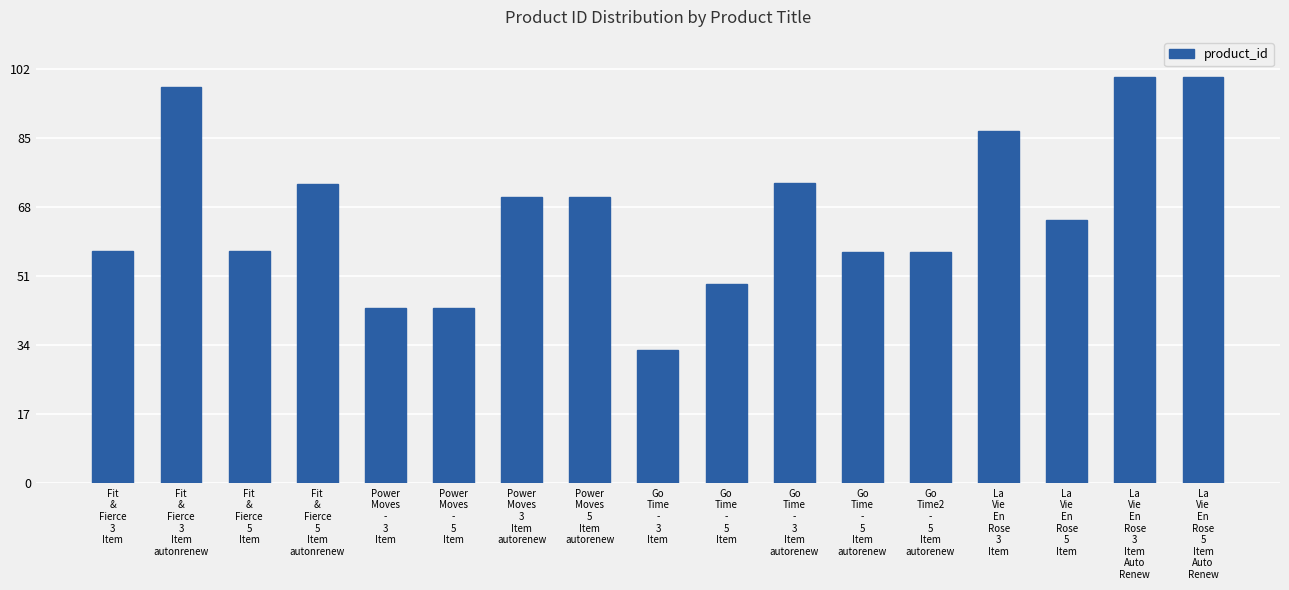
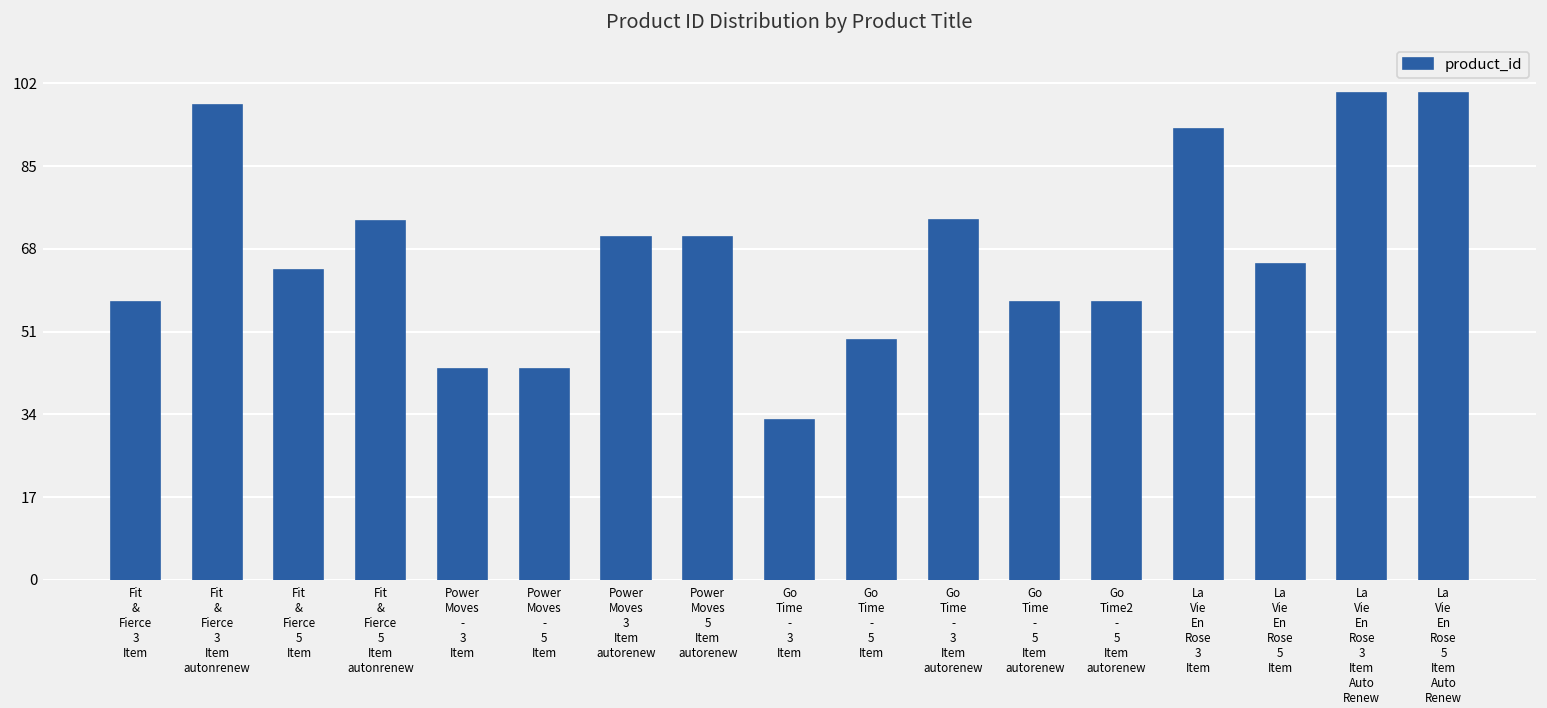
  {
    "Fit & Fierce 3 Item": 57,
    "Fit & Fierce 3 Item autonrenew": 98,
-   "Fit & Fierce 5 Item": 57,
+   "Fit & Fierce 5 Item": 64,
    "Fit & Fierce 5 Item autonrenew": 74,
    "Power Moves - 3 Item": 43,
    "Power Moves - 5 Item": 43,
    "Power Moves 3 Item autorenew": 70,
    "Power Moves 5 Item autorenew": 70,
    "Go Time - 3 Item": 33,
    "Go Time - 5 Item": 49,
    "Go Time - 3 Item autorenew": 74,
    "Go Time - 5 Item autorenew": 57,
    "Go Time2 - 5 Item autorenew": 57,
-   "La Vie En Rose 3 Item": 87,
+   "La Vie En Rose 3 Item": 93,
    "La Vie En Rose 5 Item": 65,
    "La Vie En Rose 3 Item Auto Renew": 100,
    "La Vie En Rose 5 Item Auto Renew": 100
  }
